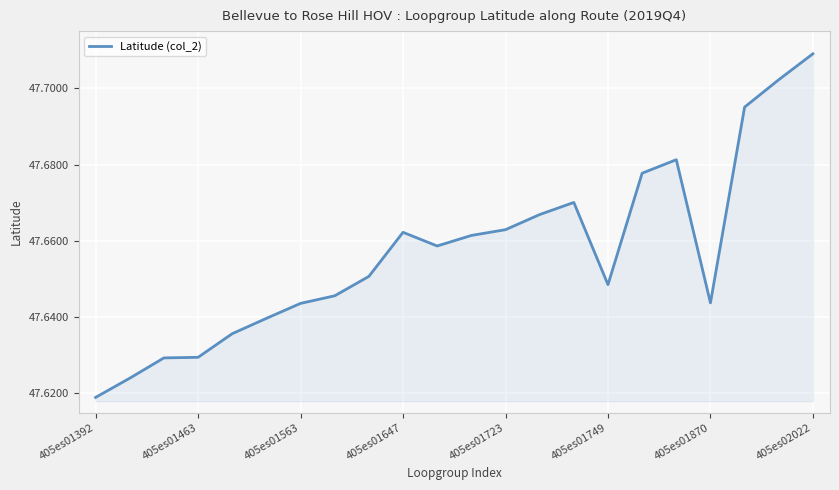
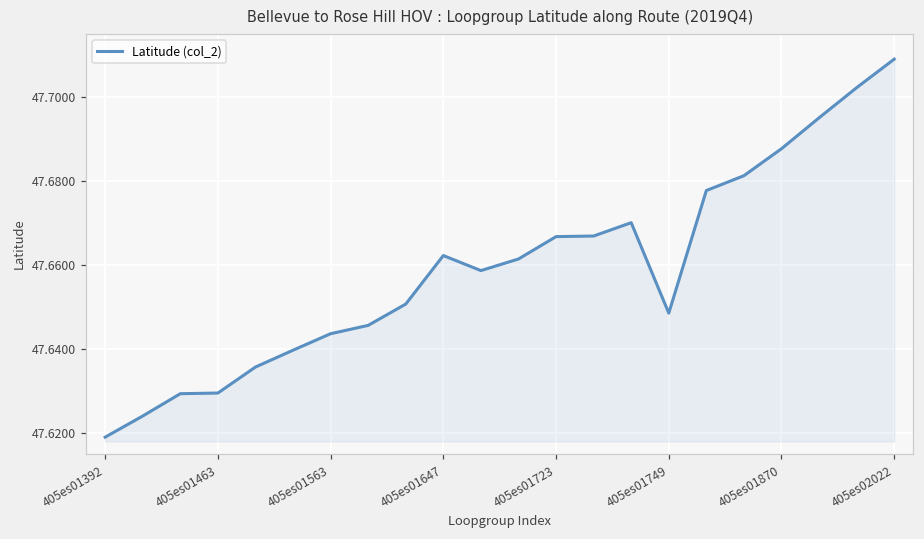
  {
    "405es01392": 47.619,
    "405es01463": 47.629,
    "405es01563": 47.644,
    "405es01647": 47.662,
-   "405es01723": 47.663,
+   "405es01723": 47.667,
    "405es01749": 47.649,
-   "405es01870": 47.644,
+   "405es01870": 47.688,
    "405es02022": 47.709
  }
